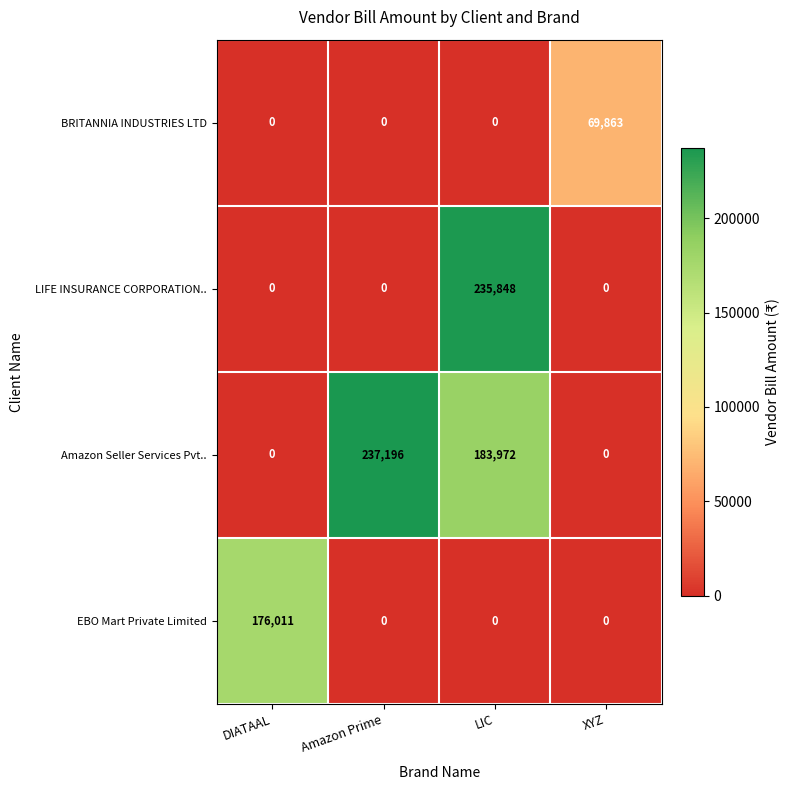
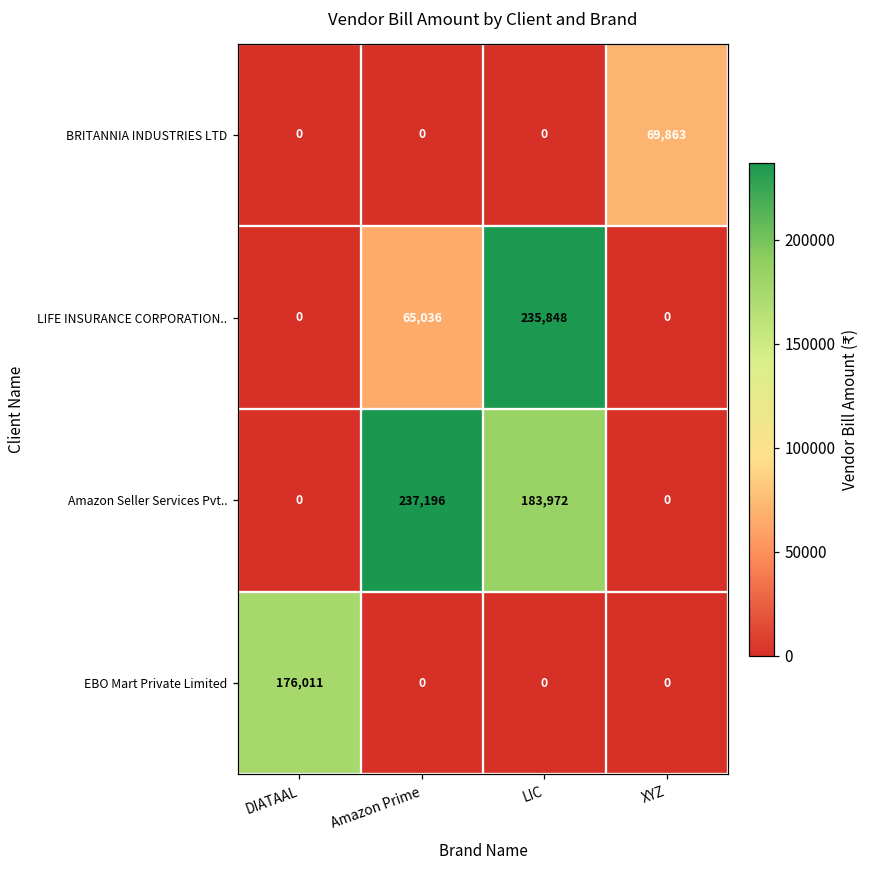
  {
    "BRITANNIA INDUSTRIES LTD": {
      "DIATAAL": "0",
      "Amazon Prime": "0",
      "LIC": "0",
      "XYZ": "69,863"
    },
    "LIFE INSURANCE CORPORATION..": {
      "DIATAAL": "0",
-     "Amazon Prime": "0",
+     "Amazon Prime": "65,036",
      "LIC": "235,848",
      "XYZ": "0"
    },
    "Amazon Seller Services Pvt..": {
      "DIATAAL": "0",
      "Amazon Prime": "237,196",
      "LIC": "183,972",
      "XYZ": "0"
    },
    "EBO Mart Private Limited": {
      "DIATAAL": "176,011",
      "Amazon Prime": "0",
      "LIC": "0",
      "XYZ": "0"
    }
  }
